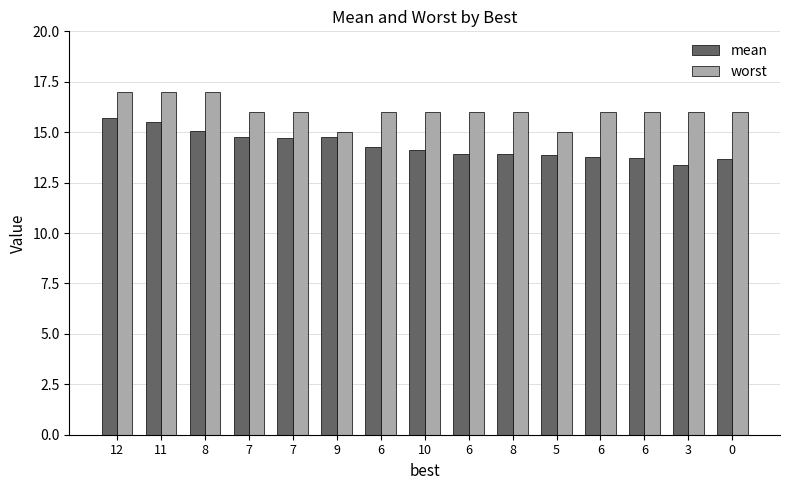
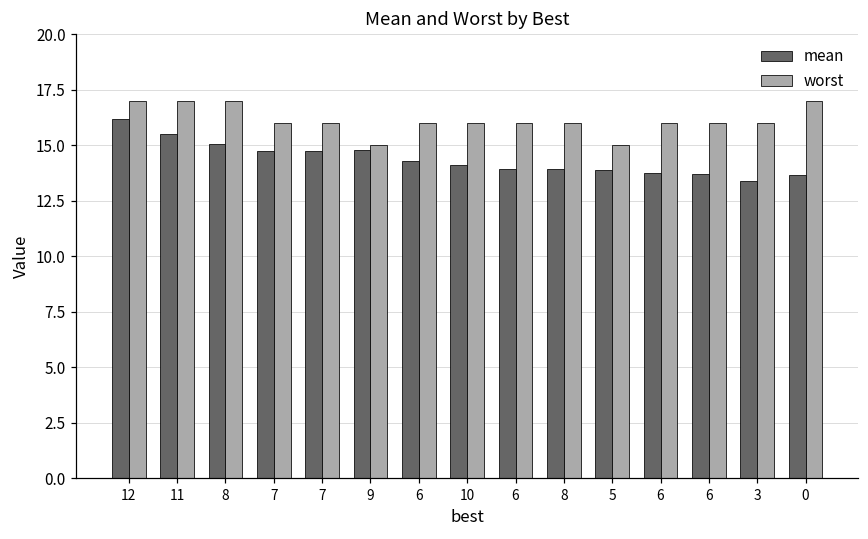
  {
    "mean": {
-     "12": 15.7,
+     "12": 16.2,
      "11": 15.5,
      "9": 14.8,
      "10": 14.1,
      "5": 13.9,
      "3": 13.4,
      "0": 13.7
    },
    "worst": {
      "12": 17,
      "11": 17,
      "9": 15,
      "10": 16,
      "5": 15,
      "3": 16,
-     "0": 16
+     "0": 17
    }
  }
